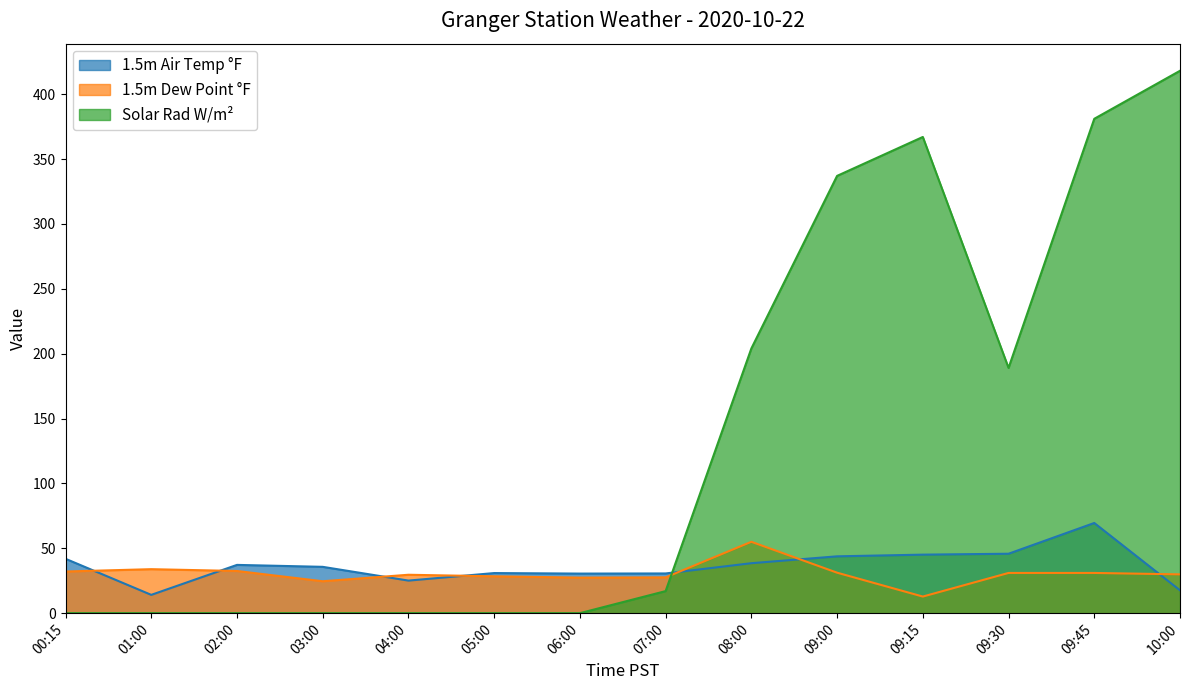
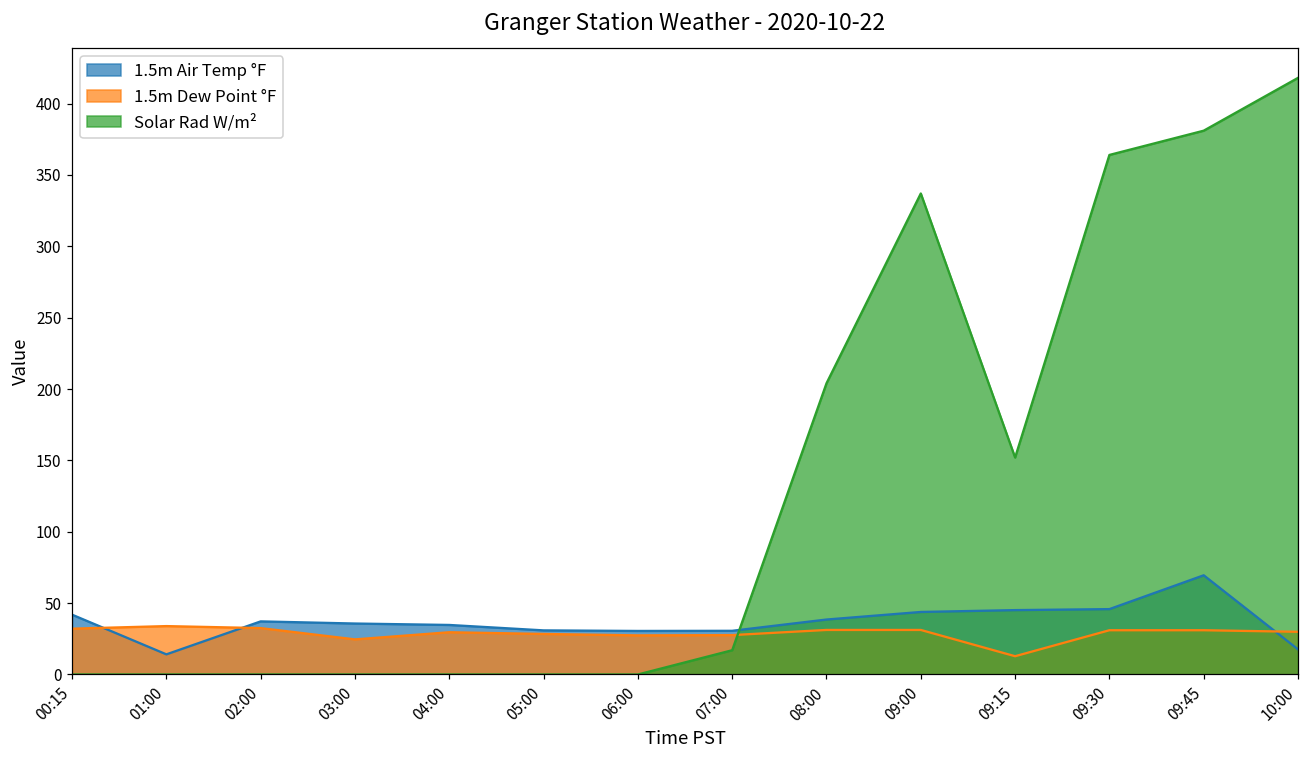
  {
    "1.5m Air Temp °F": {
      "00:15": 42,
      "01:00": 14,
      "02:00": 37,
      "03:00": 36,
-     "04:00": 25,
+     "04:00": 35,
      "05:00": 31,
      "06:00": 31,
      "07:00": 31,
      "08:00": 39,
      "09:00": 44,
      "09:15": 45,
      "09:30": 46,
      "09:45": 70,
      "10:00": 18
    },
    "1.5m Dew Point °F": {
      "00:15": 32,
      "01:00": 34,
      "02:00": 33,
      "03:00": 25,
      "04:00": 30,
      "05:00": 28,
      "06:00": 27,
      "07:00": 28,
-     "08:00": 55,
+     "08:00": 31,
      "09:00": 31,
      "09:15": 13,
      "09:30": 31,
      "09:45": 31,
      "10:00": 30
    },
    "Solar Rad W/m²": {
      "00:15": 0,
      "01:00": 0,
      "02:00": 0,
      "03:00": 0,
      "04:00": 0,
      "05:00": 0,
      "06:00": 0,
      "07:00": 17,
      "08:00": 204,
      "09:00": 337,
-     "09:15": 367,
-     "09:30": 189,
+     "09:15": 152,
+     "09:30": 364,
      "09:45": 381,
      "10:00": 418
    }
  }
